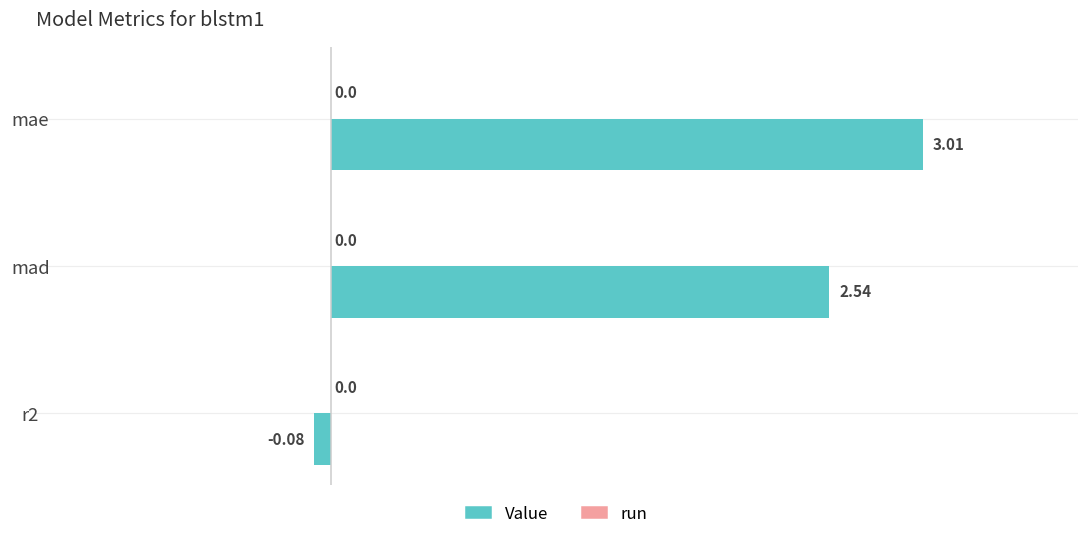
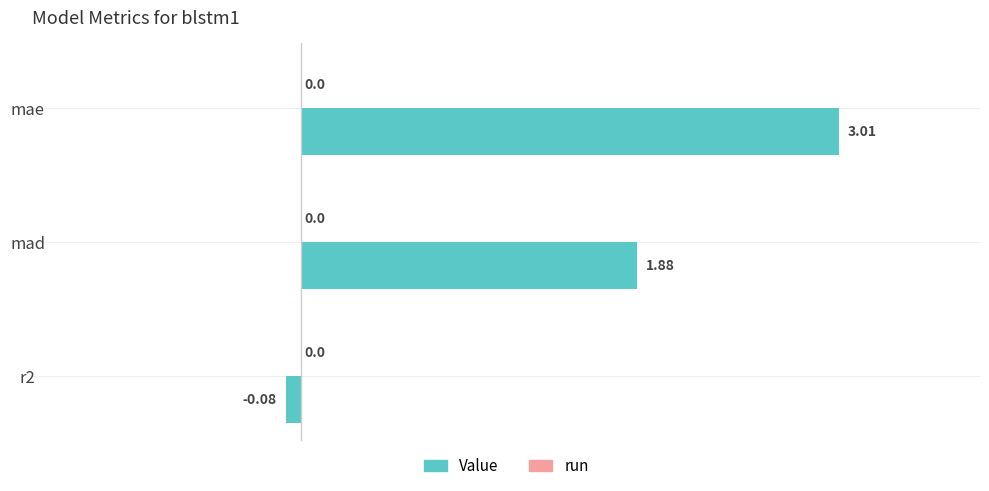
  {
    "Value": {
      "mae": 3.01,
-     "mad": 2.54,
+     "mad": 1.88,
      "r2": -0.08
    },
    "run": {
      "mae": 0.0,
      "mad": 0.0,
      "r2": 0.0
    }
  }
